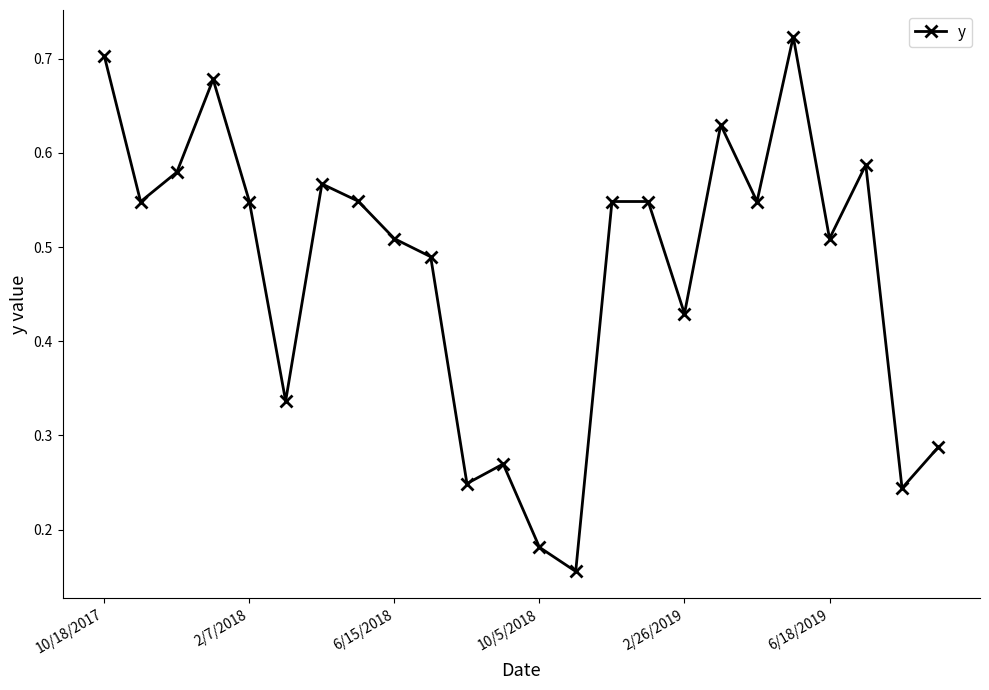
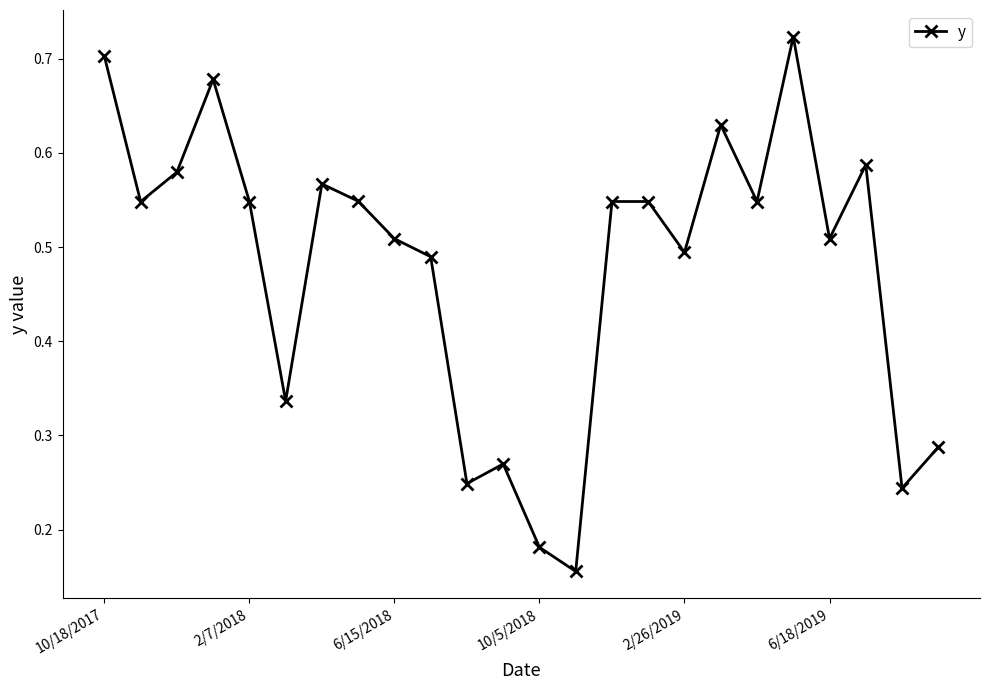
  {
    "10/18/2017": 0.70,
    "2/7/2018": 0.55,
    "6/15/2018": 0.51,
    "10/5/2018": 0.18,
-   "2/26/2019": 0.43,
+   "2/26/2019": 0.49,
    "6/18/2019": 0.51
  }
